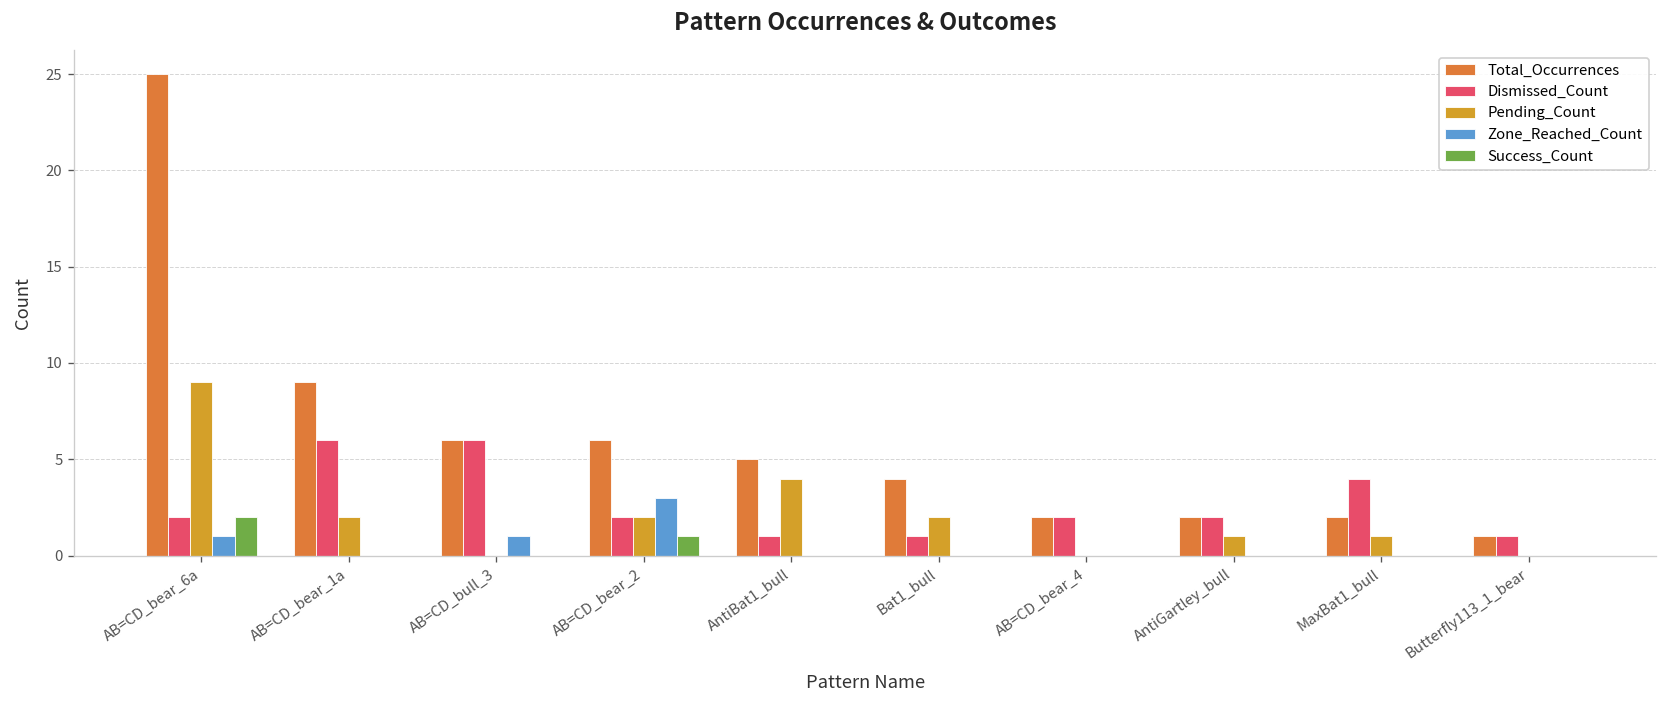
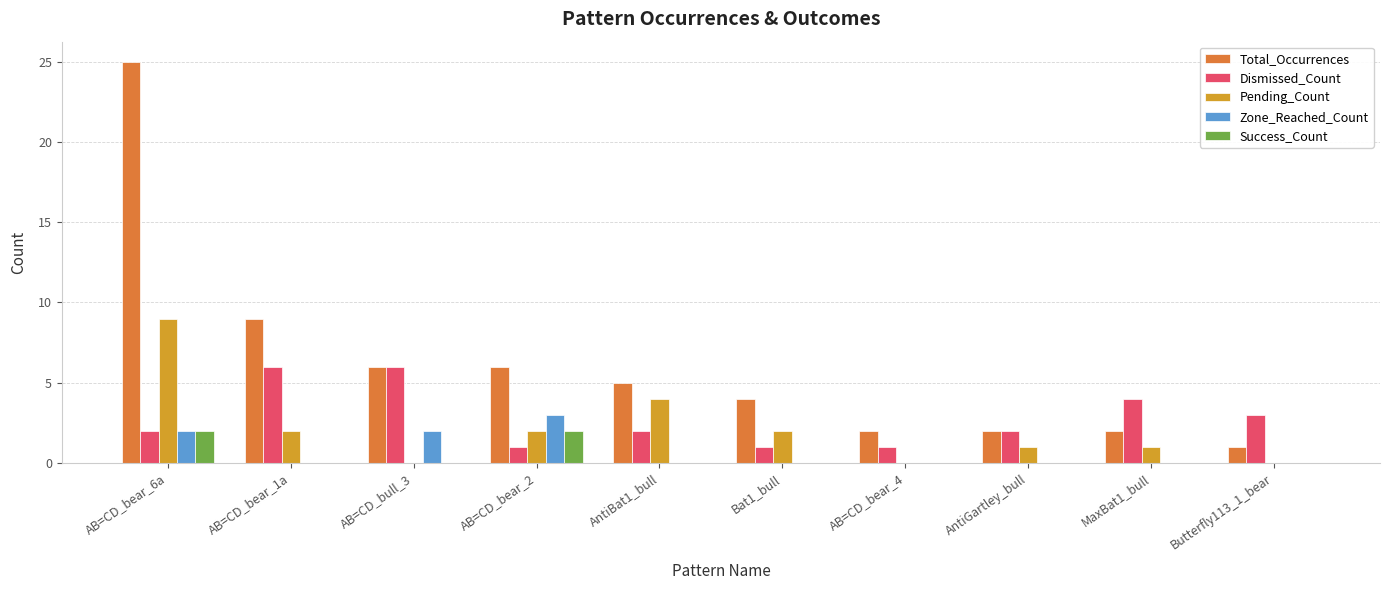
  {
    "Dismissed_Count": {
      "AB=CD_bear_6a": 2,
      "AB=CD_bear_1a": 6,
      "AB=CD_bull_3": 6,
-     "AB=CD_bear_2": 2,
-     "AntiBat1_bull": 1,
+     "AB=CD_bear_2": 1,
+     "AntiBat1_bull": 2,
      "Bat1_bull": 1,
-     "AB=CD_bear_4": 2,
+     "AB=CD_bear_4": 1,
      "AntiGartley_bull": 2,
      "MaxBat1_bull": 4,
-     "Butterfly113_1_bear": 1
+     "Butterfly113_1_bear": 3
    },
    "Zone_Reached_Count": {
-     "AB=CD_bear_6a": 1,
+     "AB=CD_bear_6a": 2,
      "AB=CD_bear_1a": 0,
-     "AB=CD_bull_3": 1,
+     "AB=CD_bull_3": 2,
      "AB=CD_bear_2": 3,
      "AntiBat1_bull": 0,
      "Bat1_bull": 0,
      "AB=CD_bear_4": 0,
      "AntiGartley_bull": 0,
      "MaxBat1_bull": 0,
      "Butterfly113_1_bear": 0
    },
    "Success_Count": {
      "AB=CD_bear_6a": 2,
      "AB=CD_bear_1a": 0,
      "AB=CD_bull_3": 0,
-     "AB=CD_bear_2": 1,
+     "AB=CD_bear_2": 2,
      "AntiBat1_bull": 0,
      "Bat1_bull": 0,
      "AB=CD_bear_4": 0,
      "AntiGartley_bull": 0,
      "MaxBat1_bull": 0,
      "Butterfly113_1_bear": 0
    }
  }
